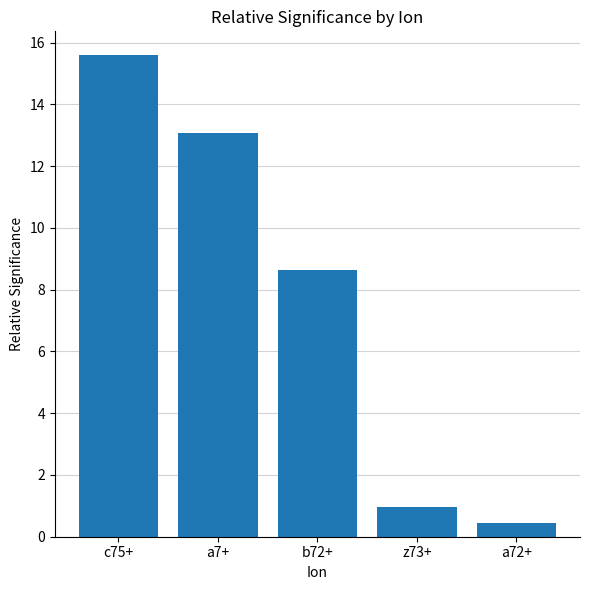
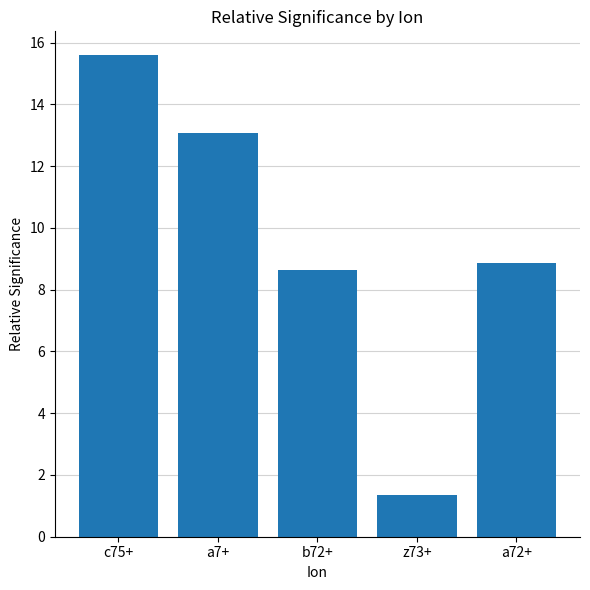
  {
    "c75+": 15.6,
    "a7+": 13.1,
    "b72+": 8.6,
-   "z73+": 1.0,
-   "a72+": 0.5
+   "z73+": 1.3,
+   "a72+": 8.9
  }
